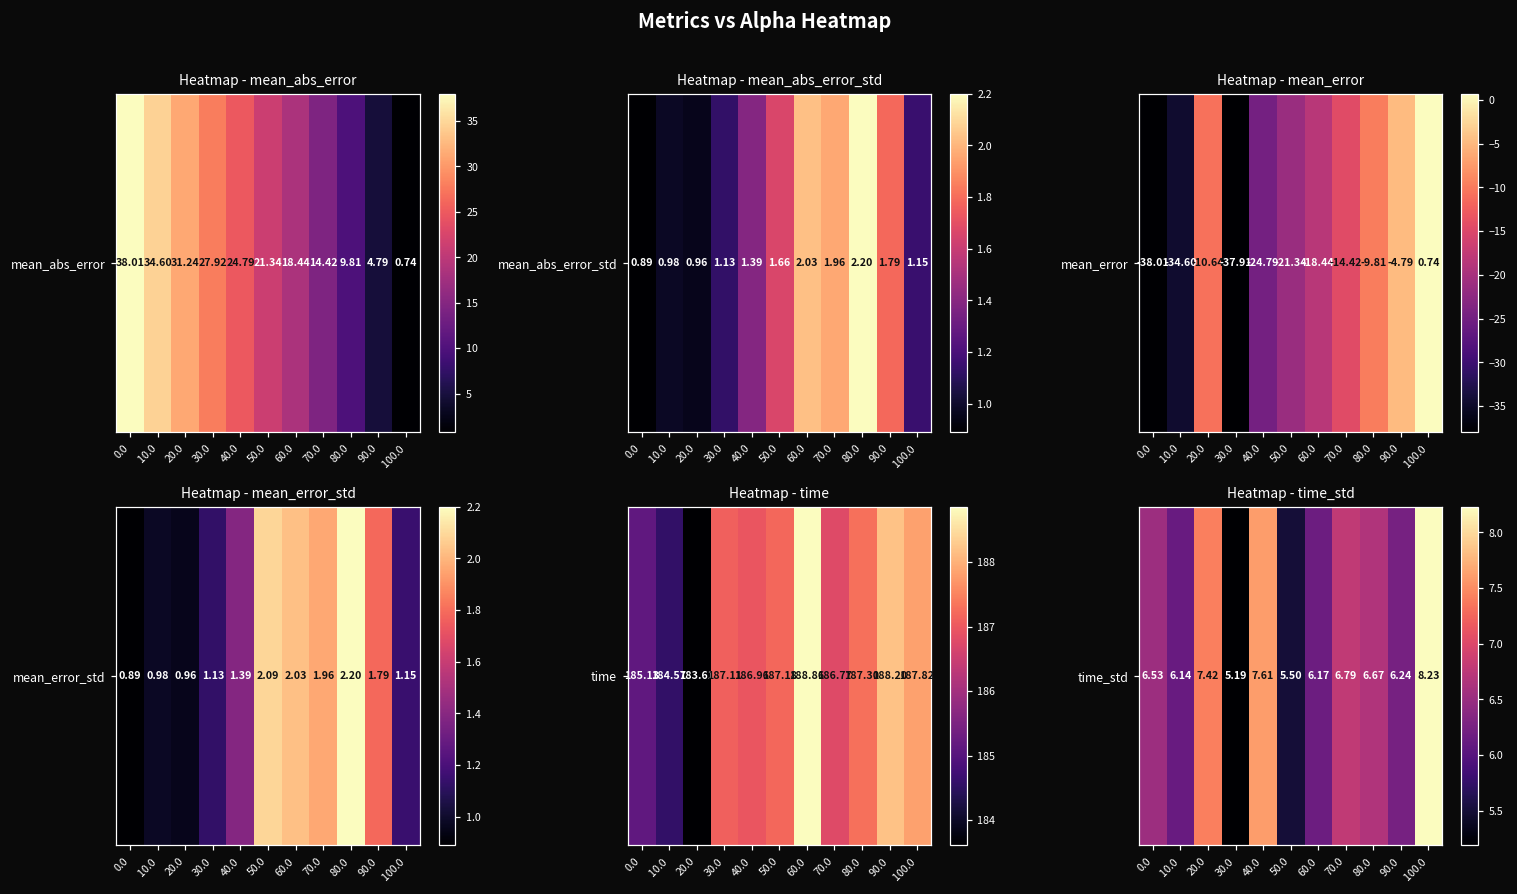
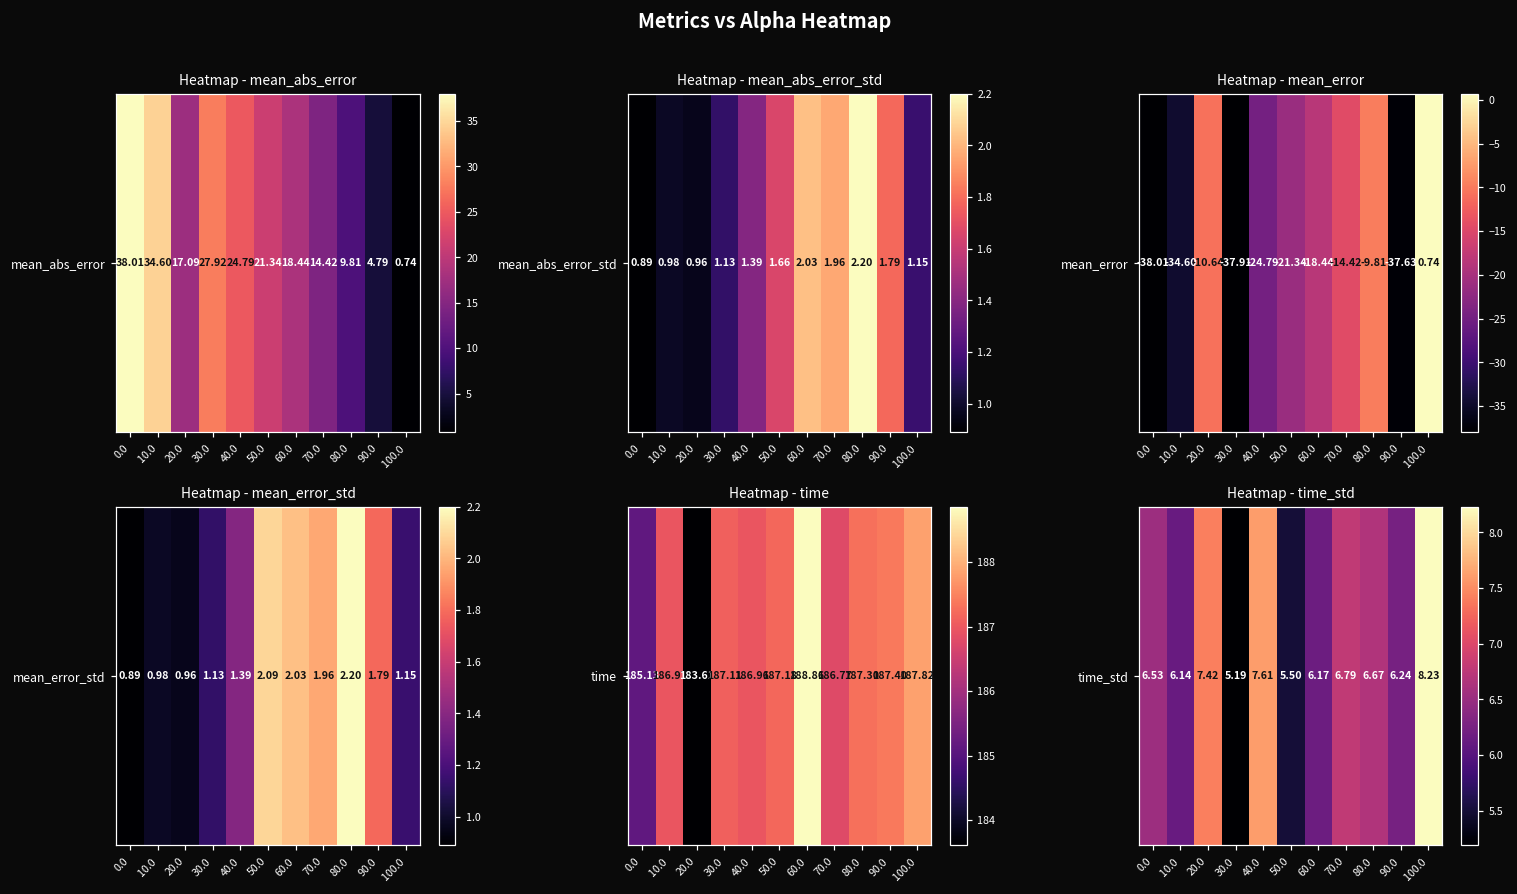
  {
    "Heatmap - mean_abs_error": {
      "mean_abs_error": {
        "0.0": 38.01,
        "10.0": 34.60,
-       "20.0": 31.24,
+       "20.0": 17.09,
        "30.0": 27.92,
        "40.0": 24.79,
        "50.0": 21.34,
        "60.0": 18.44,
        "70.0": 14.42,
        "80.0": 9.81,
        "90.0": 4.79,
        "100.0": 0.74
      }
    },
    "Heatmap - mean_abs_error_std": {
      "mean_abs_error_std": {
        "0.0": 0.89,
        "10.0": 0.98,
        "20.0": 0.96,
        "30.0": 1.13,
        "40.0": 1.39,
        "50.0": 1.66,
        "60.0": 2.03,
        "70.0": 1.96,
        "80.0": 2.20,
        "90.0": 1.79,
        "100.0": 1.15
      }
    },
    "Heatmap - mean_error": {
      "mean_error": {
        "80.0": -9.81,
-       "90.0": -4.79,
+       "90.0": -37.63,
        "100.0": 0.74
      }
    },
    "Heatmap - mean_error_std": {
      "mean_error_std": {
        "0.0": 0.89,
        "10.0": 0.98,
        "20.0": 0.96,
        "30.0": 1.13,
        "40.0": 1.39,
        "50.0": 2.09,
        "60.0": 2.03,
        "70.0": 1.96,
        "80.0": 2.20,
        "90.0": 1.79,
        "100.0": 1.15
      }
    },
    "Heatmap - time": {
      "time": {
-       "10.0": 184.57,
-       "90.0": 188.20
+       "10.0": 186.97,
+       "90.0": 187.40
      }
    },
    "Heatmap - time_std": {
      "time_std": {
        "0.0": 6.53,
        "10.0": 6.14,
        "20.0": 7.42,
        "30.0": 5.19,
        "40.0": 7.61,
        "50.0": 5.50,
        "60.0": 6.17,
        "70.0": 6.79,
        "80.0": 6.67,
        "90.0": 6.24,
        "100.0": 8.23
      }
    }
  }
